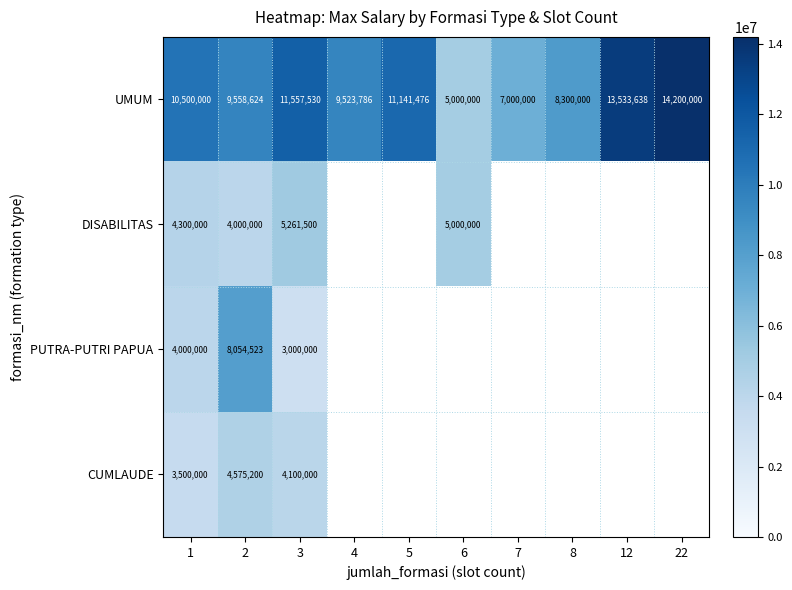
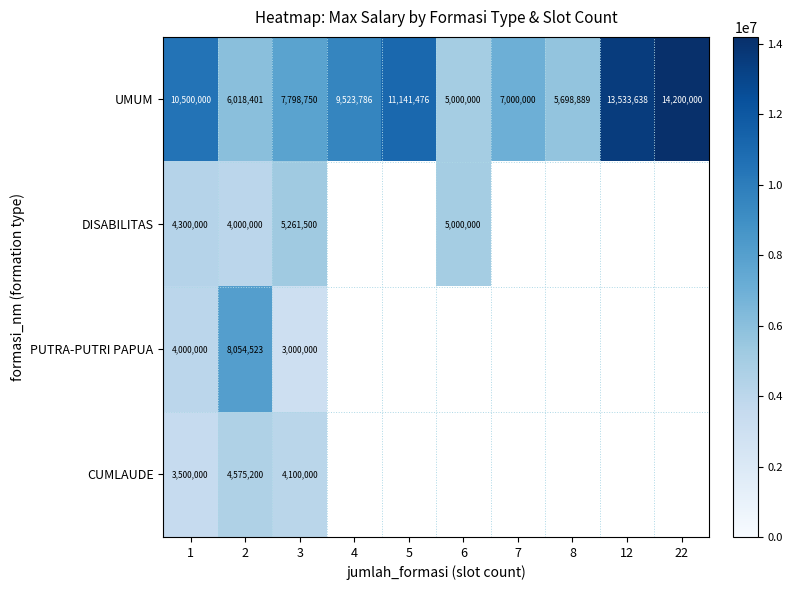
  {
    "UMUM": {
      "1": "10,500,000",
-     "2": "9,558,624",
-     "3": "11,557,530",
+     "2": "6,018,401",
+     "3": "7,798,750",
      "4": "9,523,786",
      "5": "11,141,476",
      "6": "5,000,000",
      "7": "7,000,000",
-     "8": "8,300,000",
+     "8": "5,698,889",
      "12": "13,533,638",
      "22": "14,200,000"
    },
    "DISABILITAS": {
      "1": "4,300,000",
      "2": "4,000,000",
      "3": "5,261,500",
      "6": "5,000,000"
    },
    "PUTRA-PUTRI PAPUA": {
      "1": "4,000,000",
      "2": "8,054,523",
      "3": "3,000,000"
    },
    "CUMLAUDE": {
      "1": "3,500,000",
      "2": "4,575,200",
      "3": "4,100,000"
    }
  }
